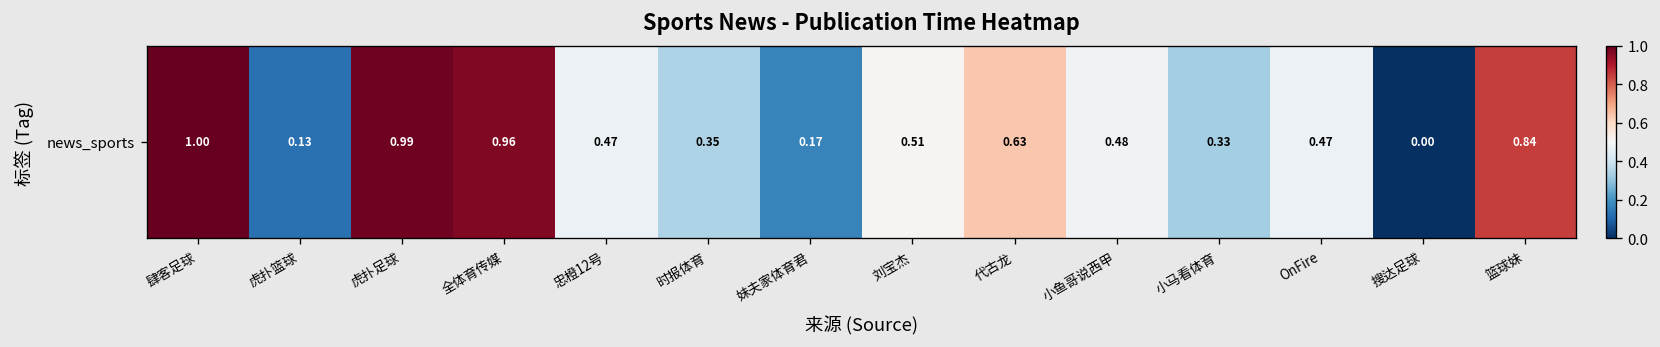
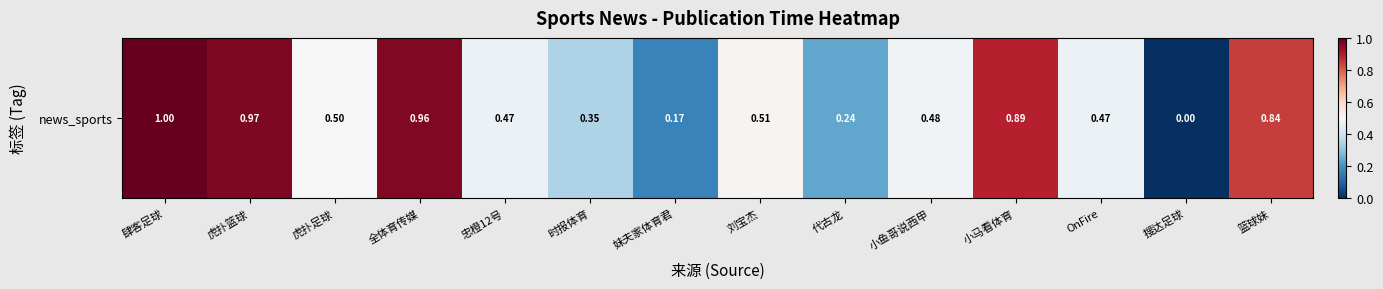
  {
    "news_sports": {
      "肆客足球": 1.00,
-     "虎扑篮球": 0.13,
-     "虎扑足球": 0.99,
+     "虎扑篮球": 0.97,
+     "虎扑足球": 0.50,
      "全体育传媒": 0.96,
      "忠橙12号": 0.47,
      "时报体育": 0.35,
      "妹夫家体育君": 0.17,
      "刘宝杰": 0.51,
-     "代古龙": 0.63,
+     "代古龙": 0.24,
      "小鱼哥说西甲": 0.48,
-     "小马看体育": 0.33,
+     "小马看体育": 0.89,
      "OnFire": 0.47,
      "搜达足球": 0.00,
      "篮球妹": 0.84
    }
  }
